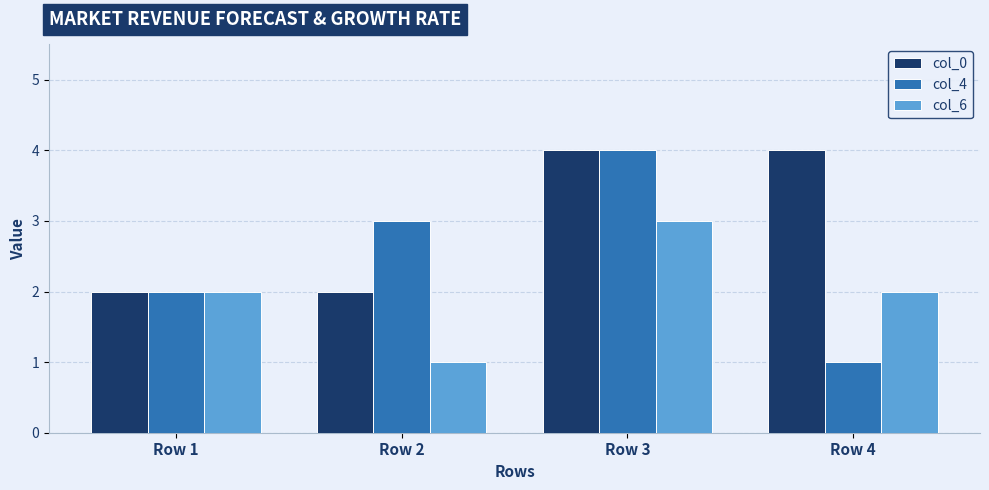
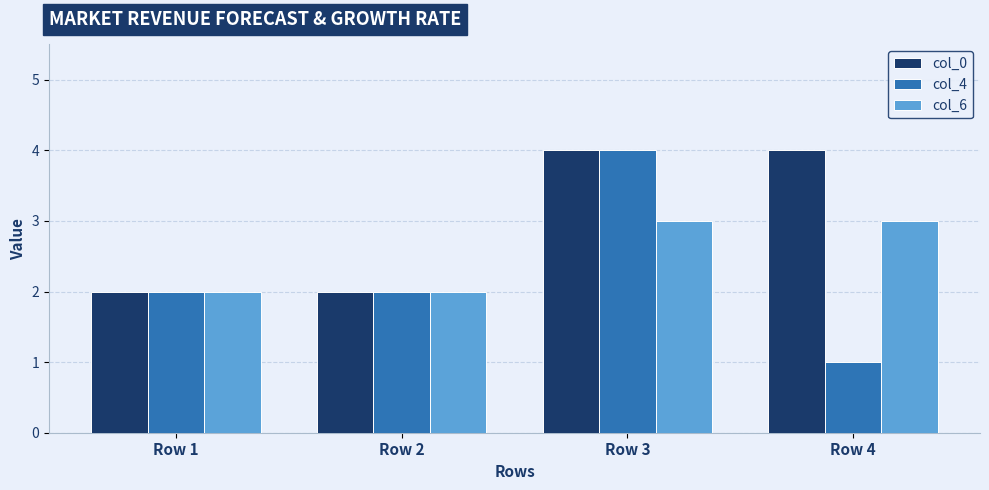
  {
    "col_0": {
      "Row 1": 2,
      "Row 2": 2,
      "Row 3": 4,
      "Row 4": 4
    },
    "col_4": {
      "Row 1": 2,
-     "Row 2": 3,
+     "Row 2": 2,
      "Row 3": 4,
      "Row 4": 1
    },
    "col_6": {
      "Row 1": 2,
-     "Row 2": 1,
+     "Row 2": 2,
      "Row 3": 3,
-     "Row 4": 2
+     "Row 4": 3
    }
  }
